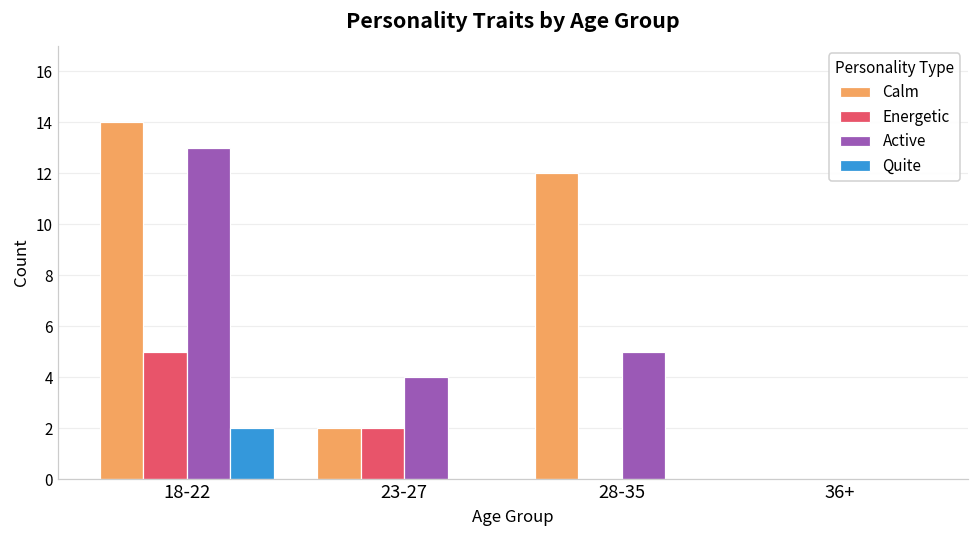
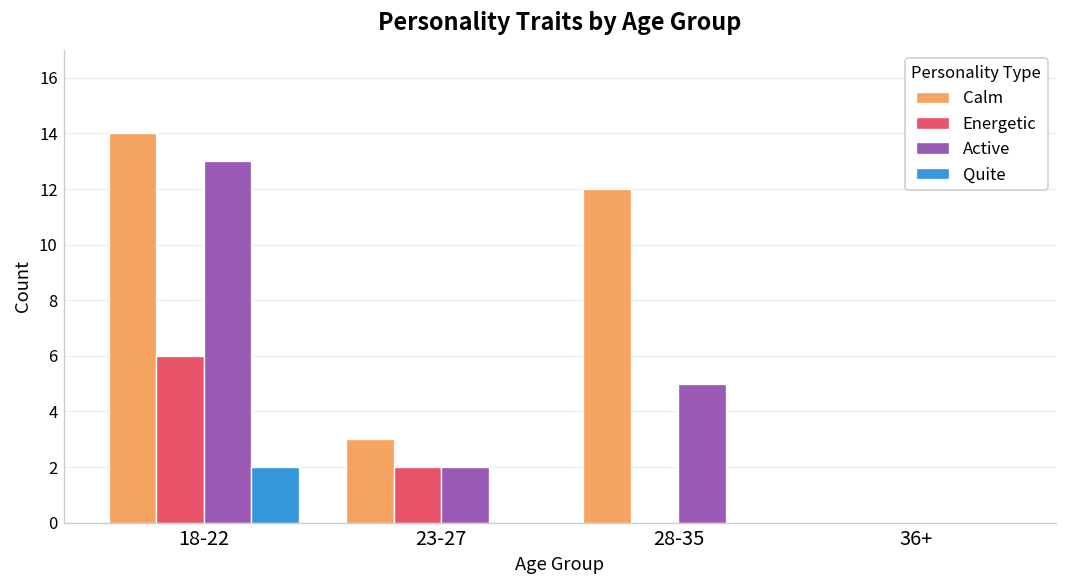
  {
    "Calm": {
      "18-22": 14,
-     "23-27": 2,
+     "23-27": 3,
      "28-35": 12,
      "36+": 0
    },
    "Energetic": {
-     "18-22": 5,
+     "18-22": 6,
      "23-27": 2,
      "28-35": 0,
      "36+": 0
    },
    "Active": {
      "18-22": 13,
-     "23-27": 4,
+     "23-27": 2,
      "28-35": 5,
      "36+": 0
    },
    "Quite": {
      "18-22": 2,
      "23-27": 0,
      "28-35": 0,
      "36+": 0
    }
  }
